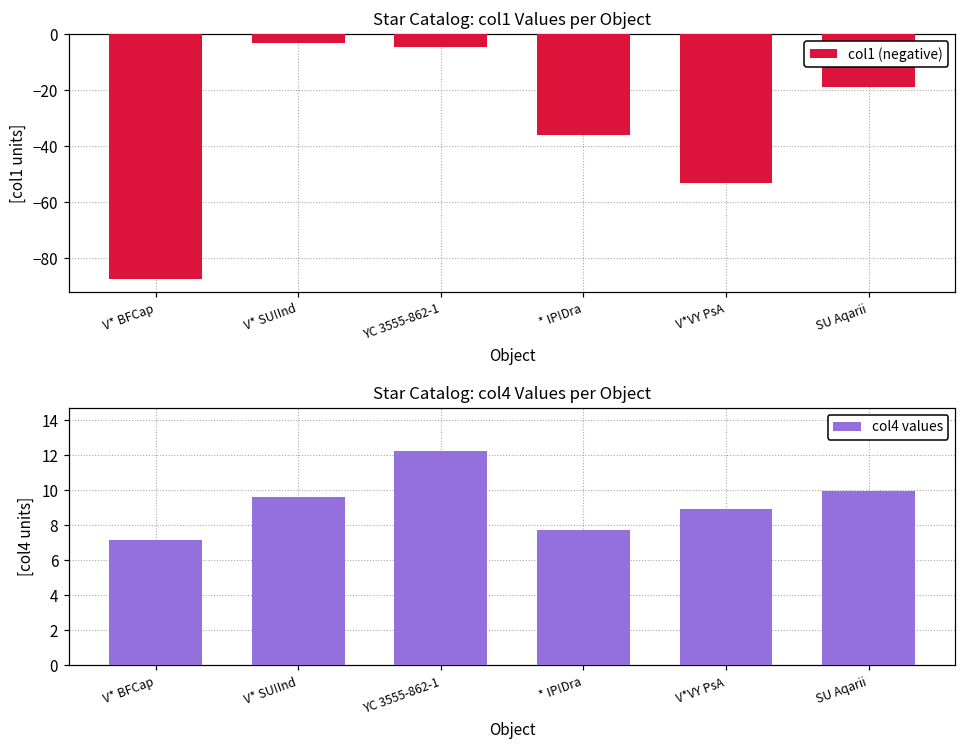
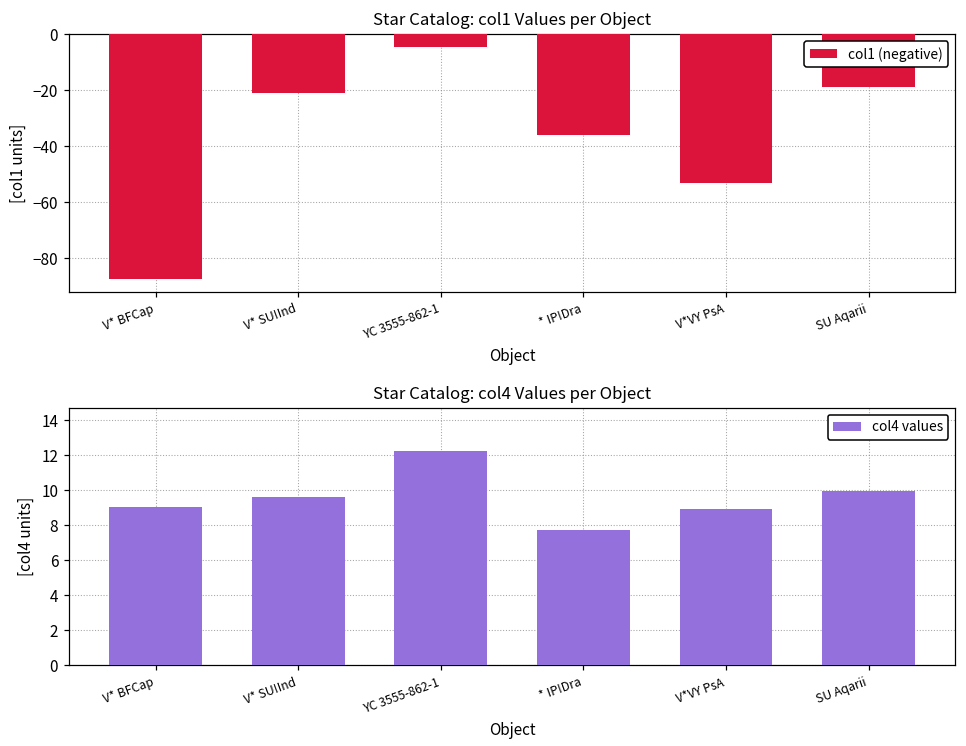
  {
    "Star Catalog: col1 Values per Object": {
      "V* BFCap": -88,
-     "V* SU!Ind": -3,
+     "V* SU!Ind": -21,
      "YC 3555-862-1": -4,
      "* IP!Dra": -36,
      "V*VY PsA": -53,
      "SU Aqarii": -19
    },
    "Star Catalog: col4 Values per Object": {
-     "V* BFCap": 7.2,
+     "V* BFCap": 9.0,
      "V* SU!Ind": 9.6,
      "YC 3555-862-1": 12.2,
      "* IP!Dra": 7.7,
      "V*VY PsA": 8.9,
      "SU Aqarii": 9.9
    }
  }
